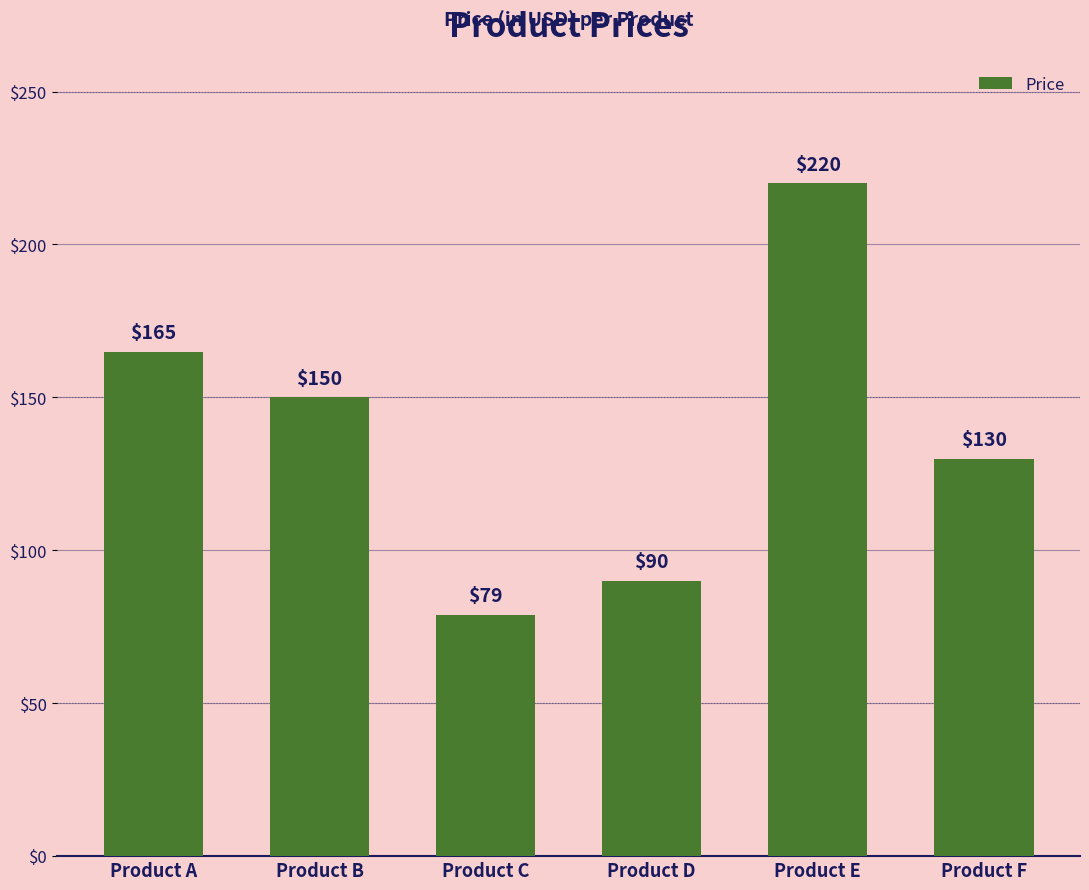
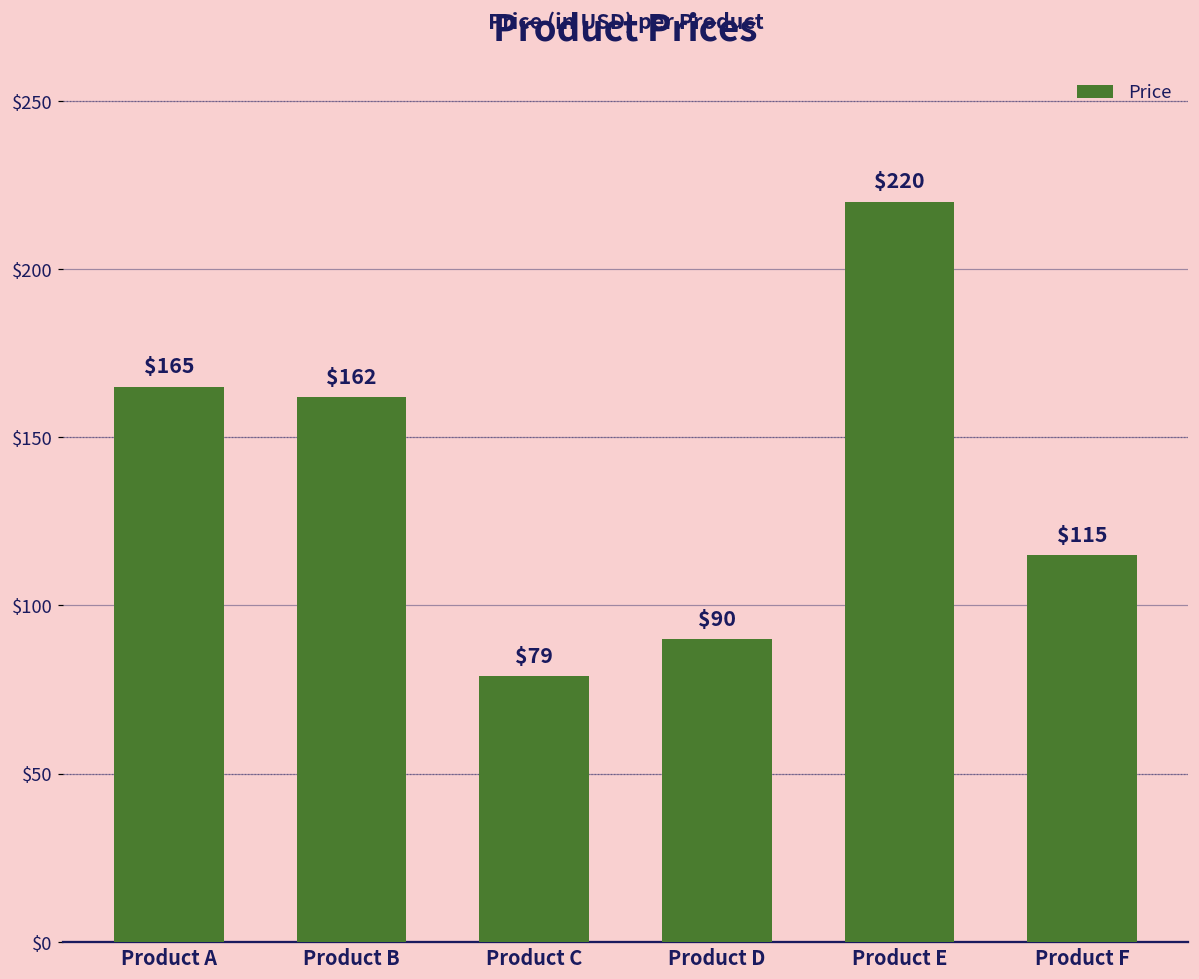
  {
    "Product A": "$165",
-   "Product B": "$150",
+   "Product B": "$162",
    "Product C": "$79",
    "Product D": "$90",
    "Product E": "$220",
-   "Product F": "$130"
+   "Product F": "$115"
  }
